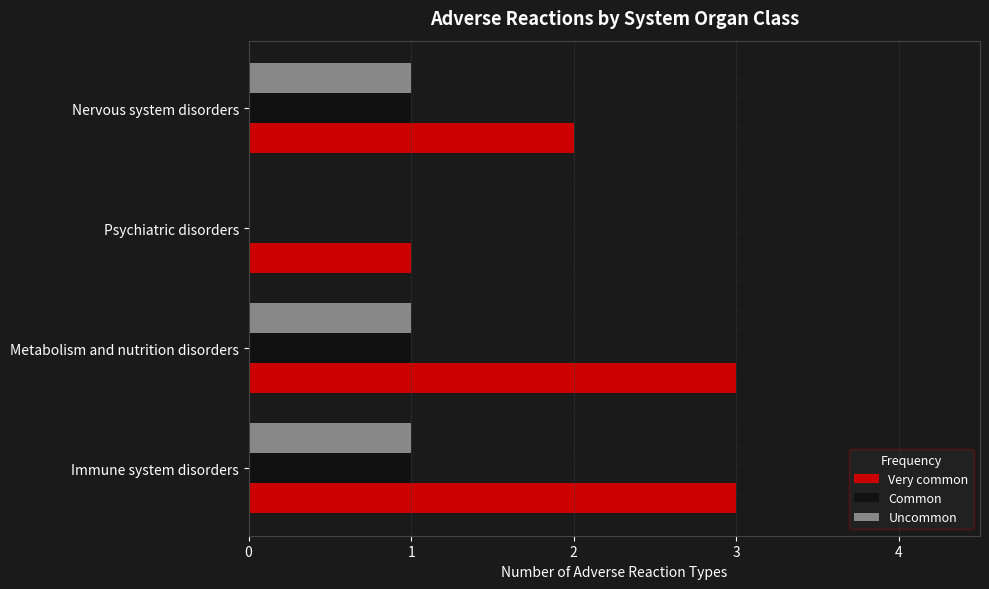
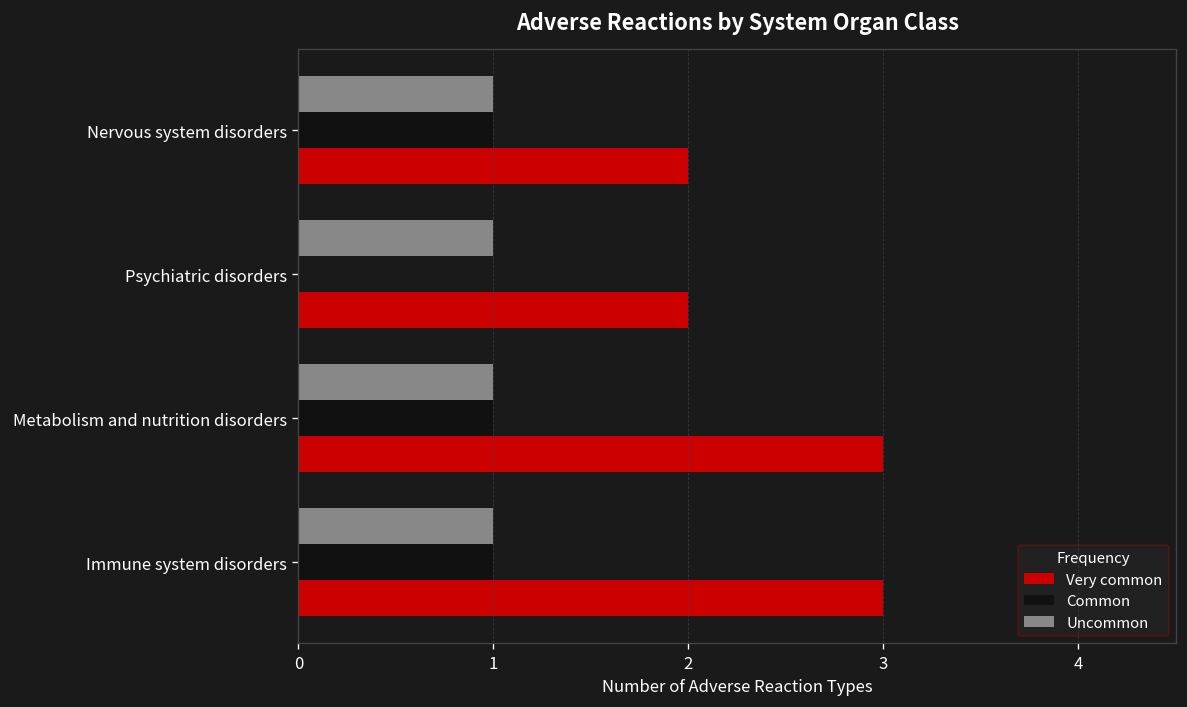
  {
    "Very common": {
      "Nervous system disorders": 2,
-     "Psychiatric disorders": 1,
+     "Psychiatric disorders": 2,
      "Metabolism and nutrition disorders": 3,
      "Immune system disorders": 3
    },
    "Common": {
      "Nervous system disorders": 1,
      "Psychiatric disorders": 0,
      "Metabolism and nutrition disorders": 1,
      "Immune system disorders": 1
    },
    "Uncommon": {
      "Nervous system disorders": 1,
-     "Psychiatric disorders": 0,
+     "Psychiatric disorders": 1,
      "Metabolism and nutrition disorders": 1,
      "Immune system disorders": 1
    }
  }
